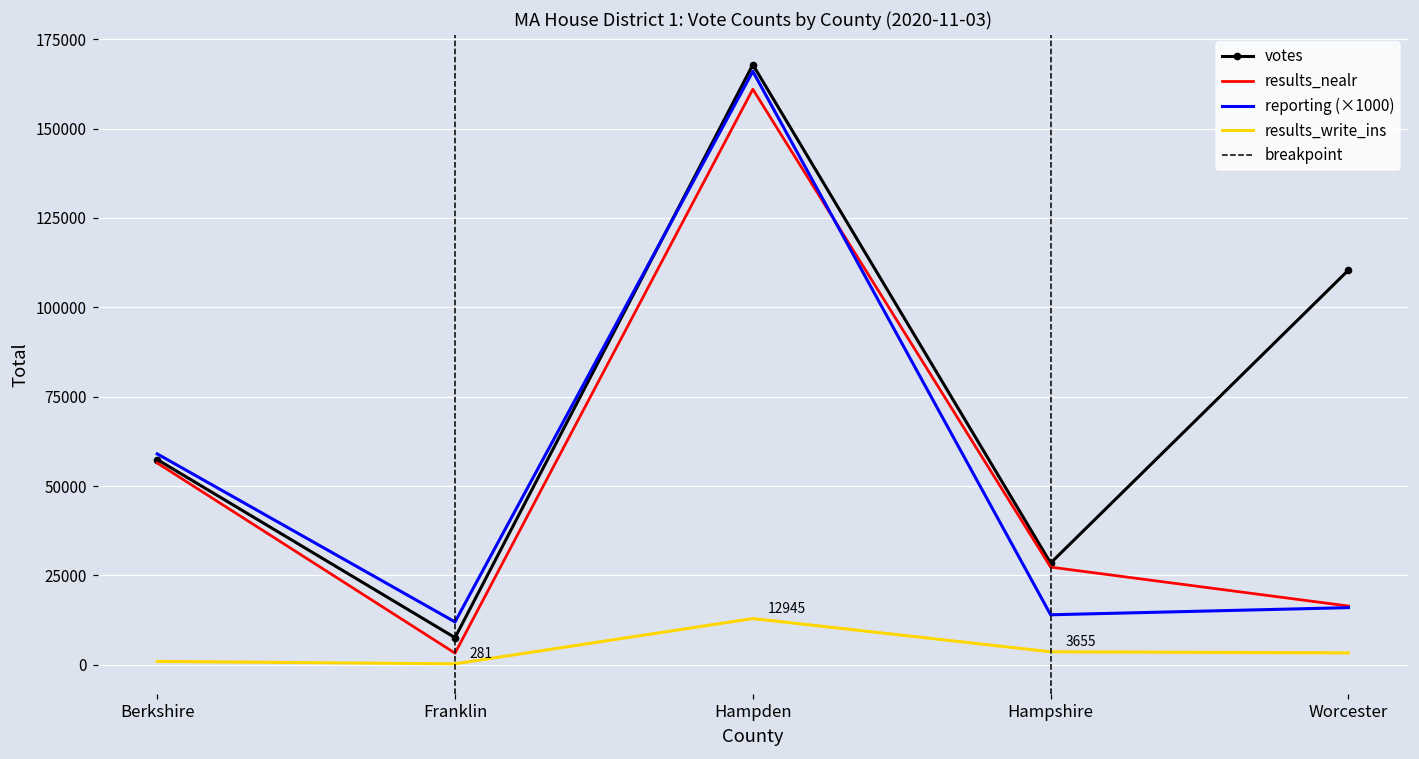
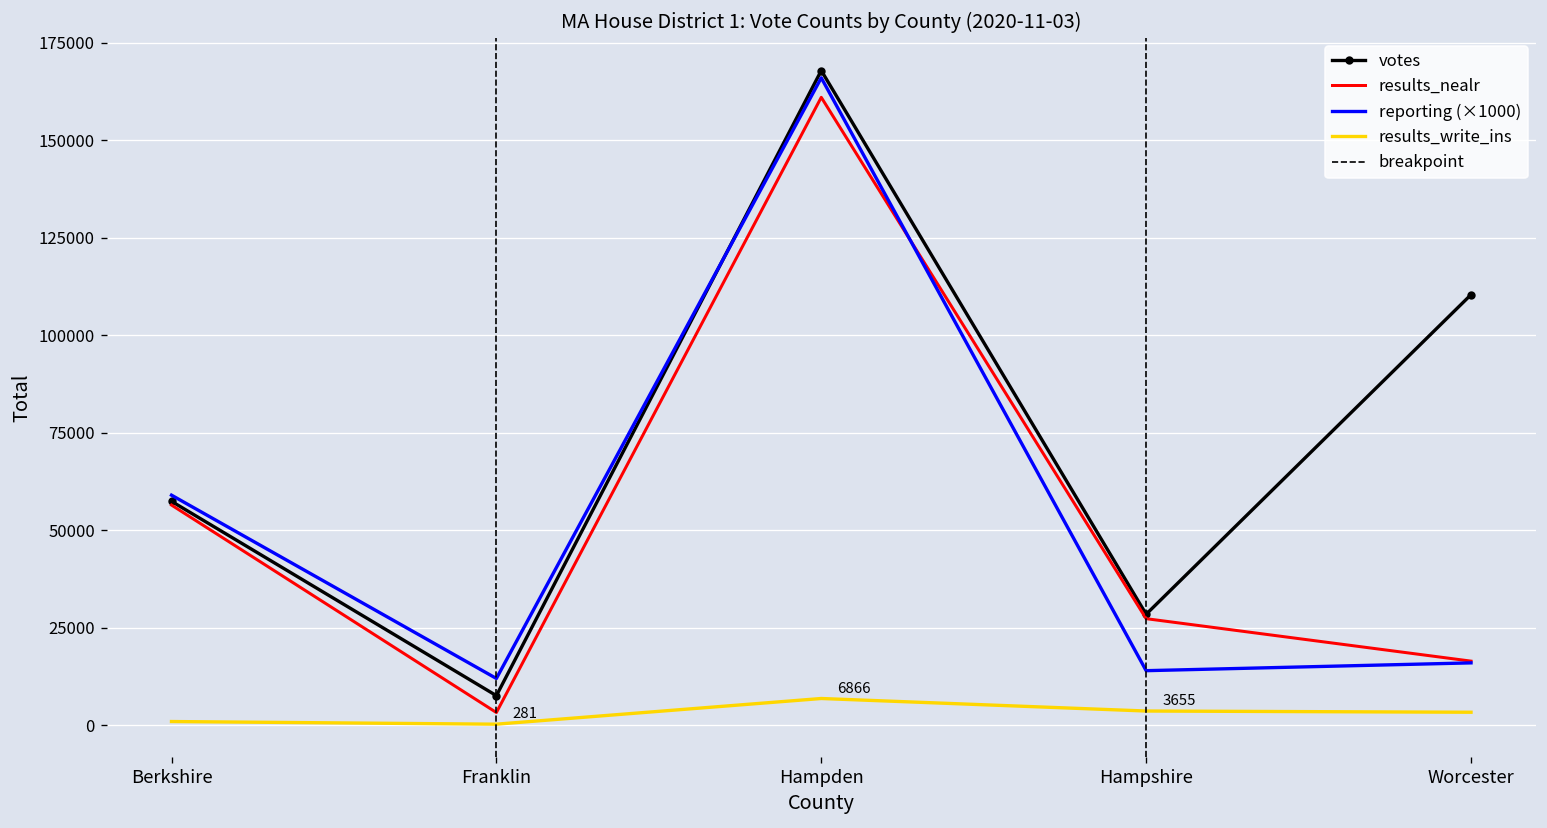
  {
    "votes": {
      "Berkshire": 57000,
      "Franklin": 8000,
      "Hampden": 168000,
      "Hampshire": 28000,
      "Worcester": 110000
    },
    "results_nealr": {
      "Berkshire": 56000,
      "Hampden": 161000,
      "Hampshire": 27000
    },
    "reporting (×1000)": {
      "Berkshire": 59000,
      "Franklin": 12000,
      "Hampden": 166000,
      "Hampshire": 14000
    },
    "results_write_ins": {
      "Franklin": 281,
-     "Hampden": 12945,
+     "Hampden": 6866,
      "Hampshire": 3655
    }
  }
